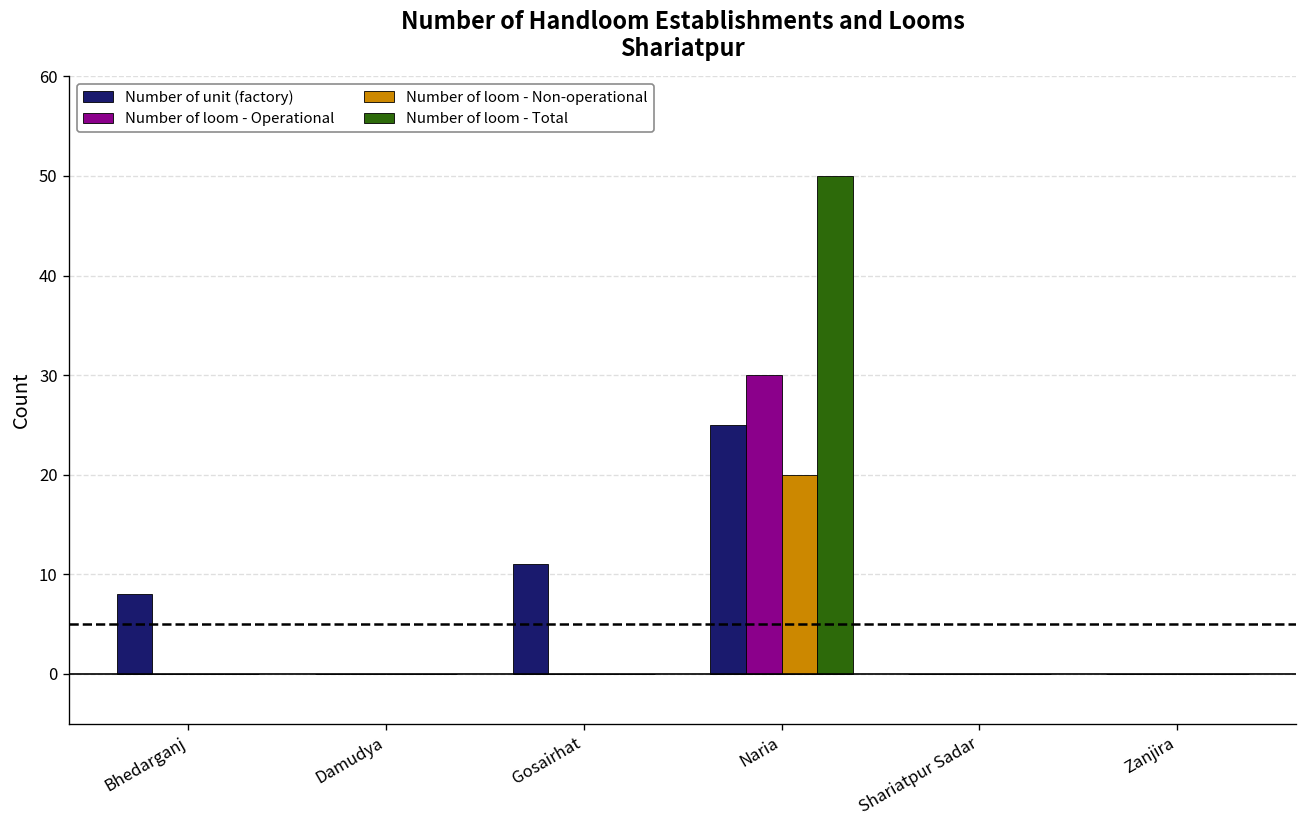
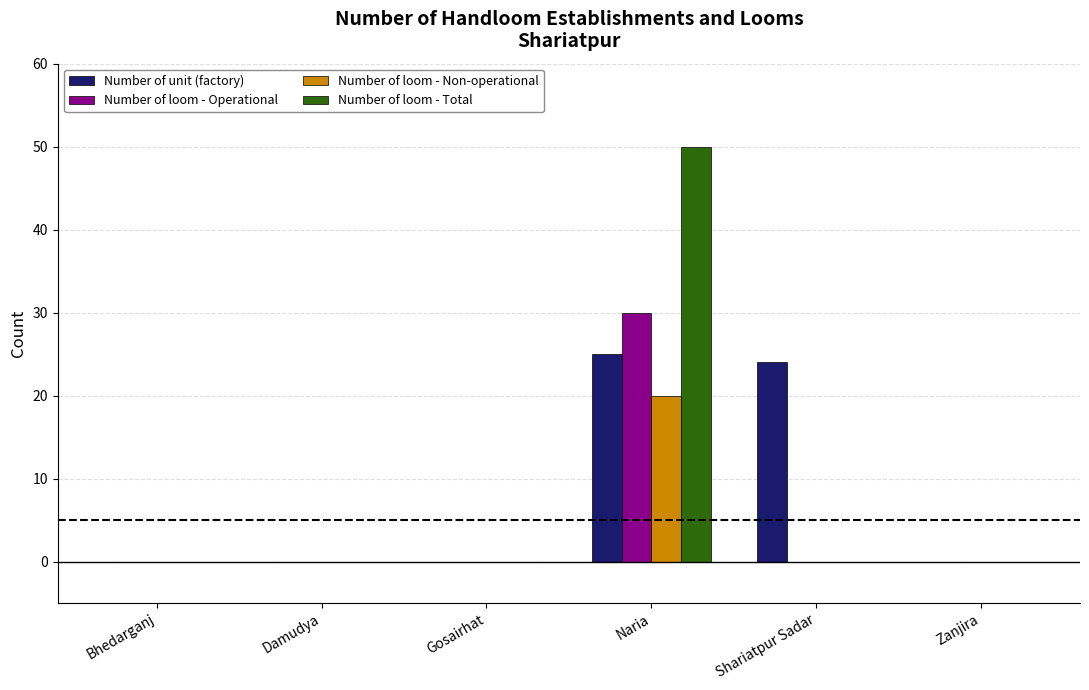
  {
    "Number of unit (factory)": {
-     "Bhedarganj": 8,
+     "Bhedarganj": 0,
      "Damudya": 0,
-     "Gosairhat": 11,
+     "Gosairhat": 0,
      "Naria": 25,
-     "Shariatpur Sadar": 0,
+     "Shariatpur Sadar": 24,
      "Zanjira": 0
    },
    "Number of loom - Operational": {
      "Bhedarganj": 0,
      "Damudya": 0,
      "Gosairhat": 0,
      "Naria": 30,
      "Shariatpur Sadar": 0,
      "Zanjira": 0
    },
    "Number of loom - Non-operational": {
      "Bhedarganj": 0,
      "Damudya": 0,
      "Gosairhat": 0,
      "Naria": 20,
      "Shariatpur Sadar": 0,
      "Zanjira": 0
    },
    "Number of loom - Total": {
      "Bhedarganj": 0,
      "Damudya": 0,
      "Gosairhat": 0,
      "Naria": 50,
      "Shariatpur Sadar": 0,
      "Zanjira": 0
    }
  }
